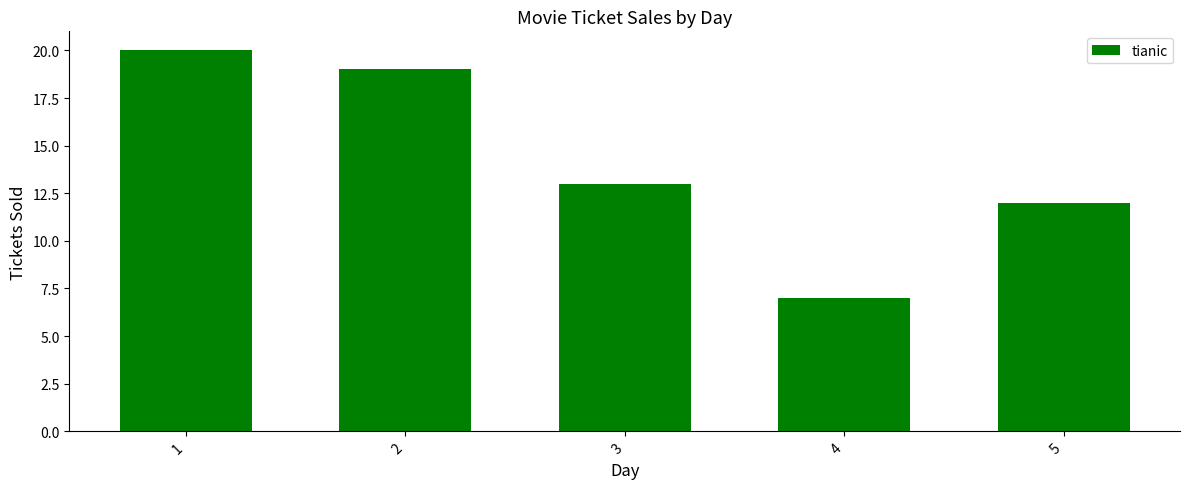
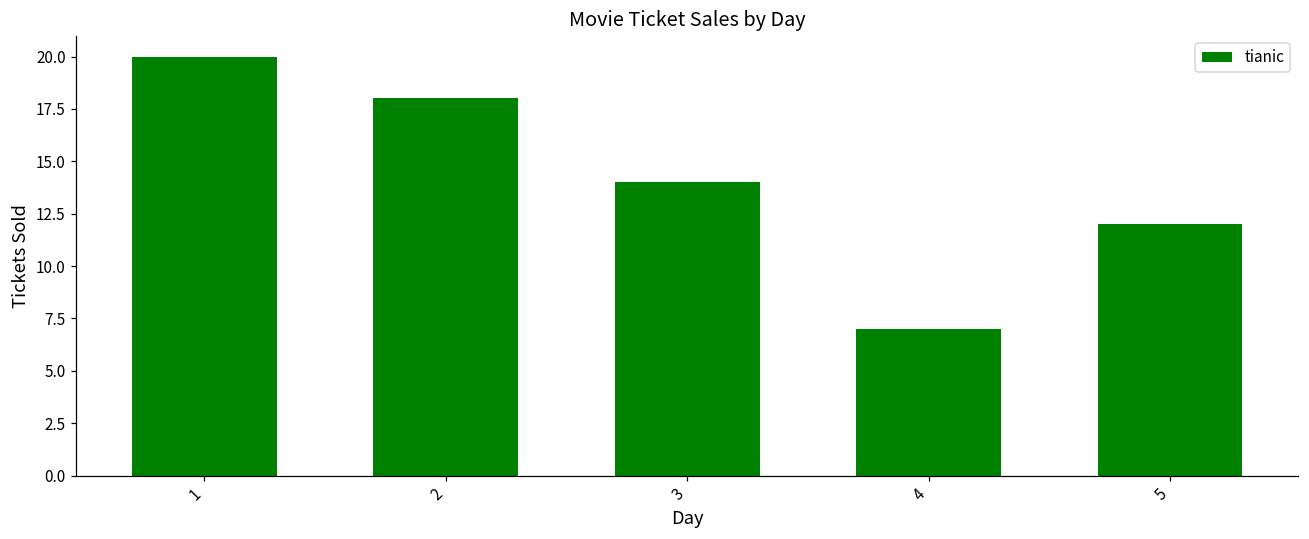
  {
    "1": 20,
-   "2": 19,
-   "3": 13,
+   "2": 18,
+   "3": 14,
    "4": 7,
    "5": 12
  }
